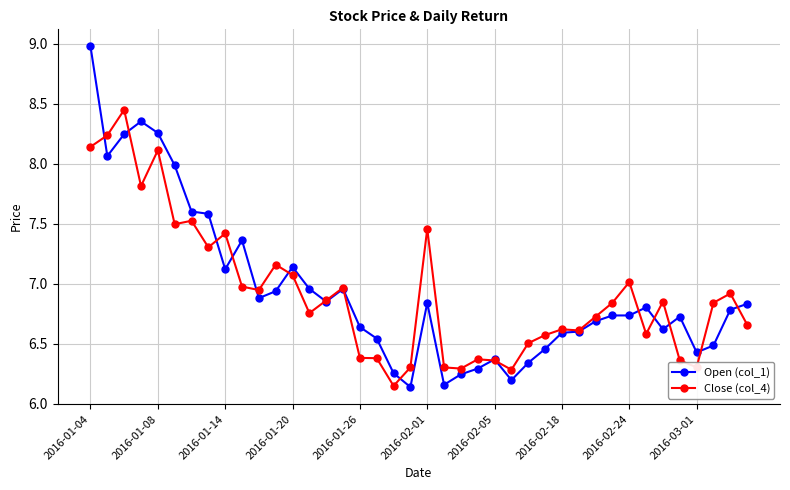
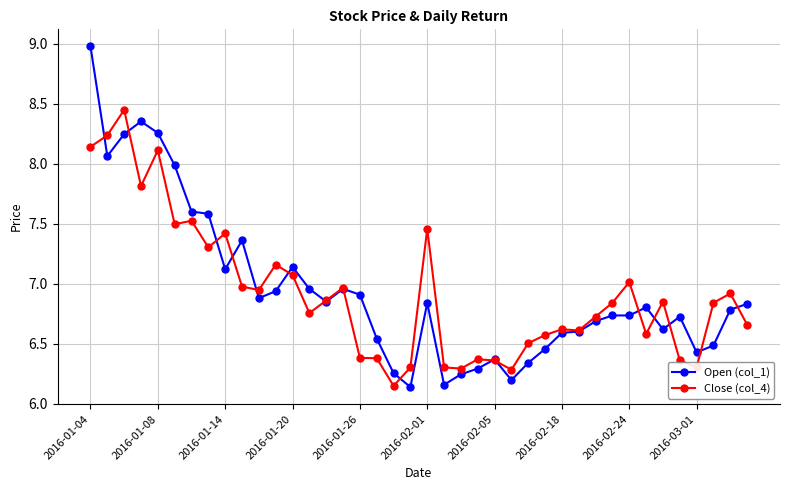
  {
    "Open (col_1)": {
      "2016-01-04": 8.98,
      "2016-01-08": 8.26,
      "2016-01-14": 7.12,
      "2016-01-20": 7.14,
-     "2016-01-26": 6.64,
+     "2016-01-26": 6.91,
      "2016-02-01": 6.84,
      "2016-02-18": 6.59,
      "2016-02-24": 6.74,
      "2016-03-01": 6.43
    },
    "Close (col_4)": {
      "2016-01-04": 8.14,
      "2016-01-08": 8.11,
      "2016-01-14": 7.42,
      "2016-01-20": 7.07,
      "2016-01-26": 6.38,
      "2016-02-01": 7.46,
      "2016-02-18": 6.62,
      "2016-02-24": 7.01
    }
  }
